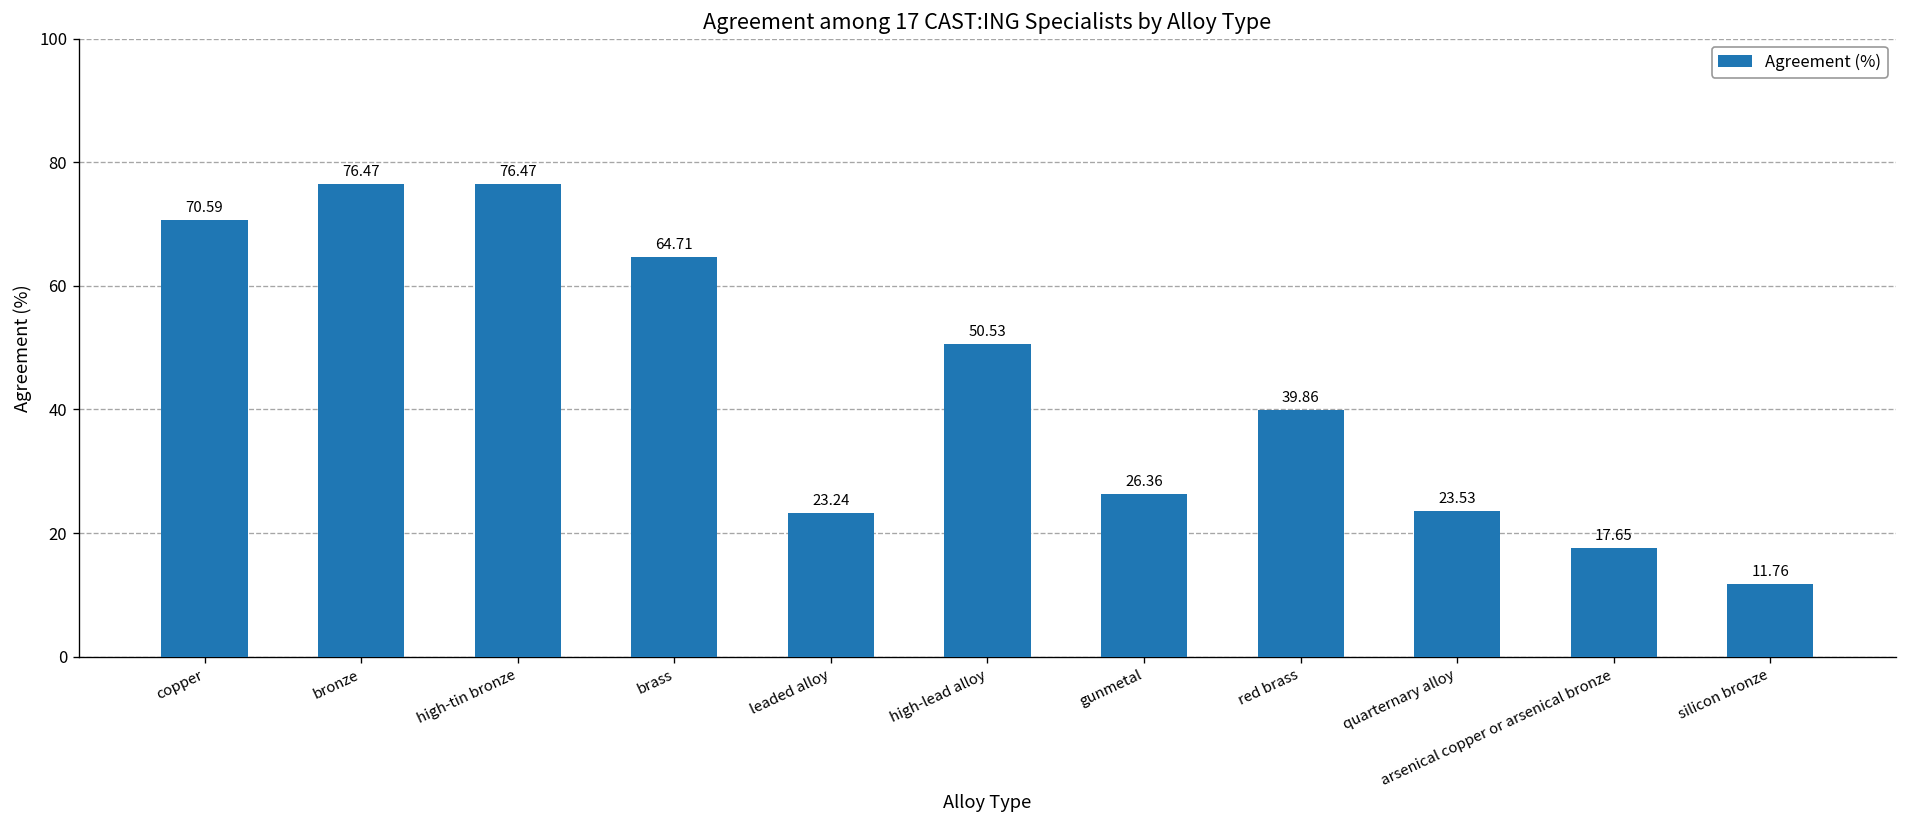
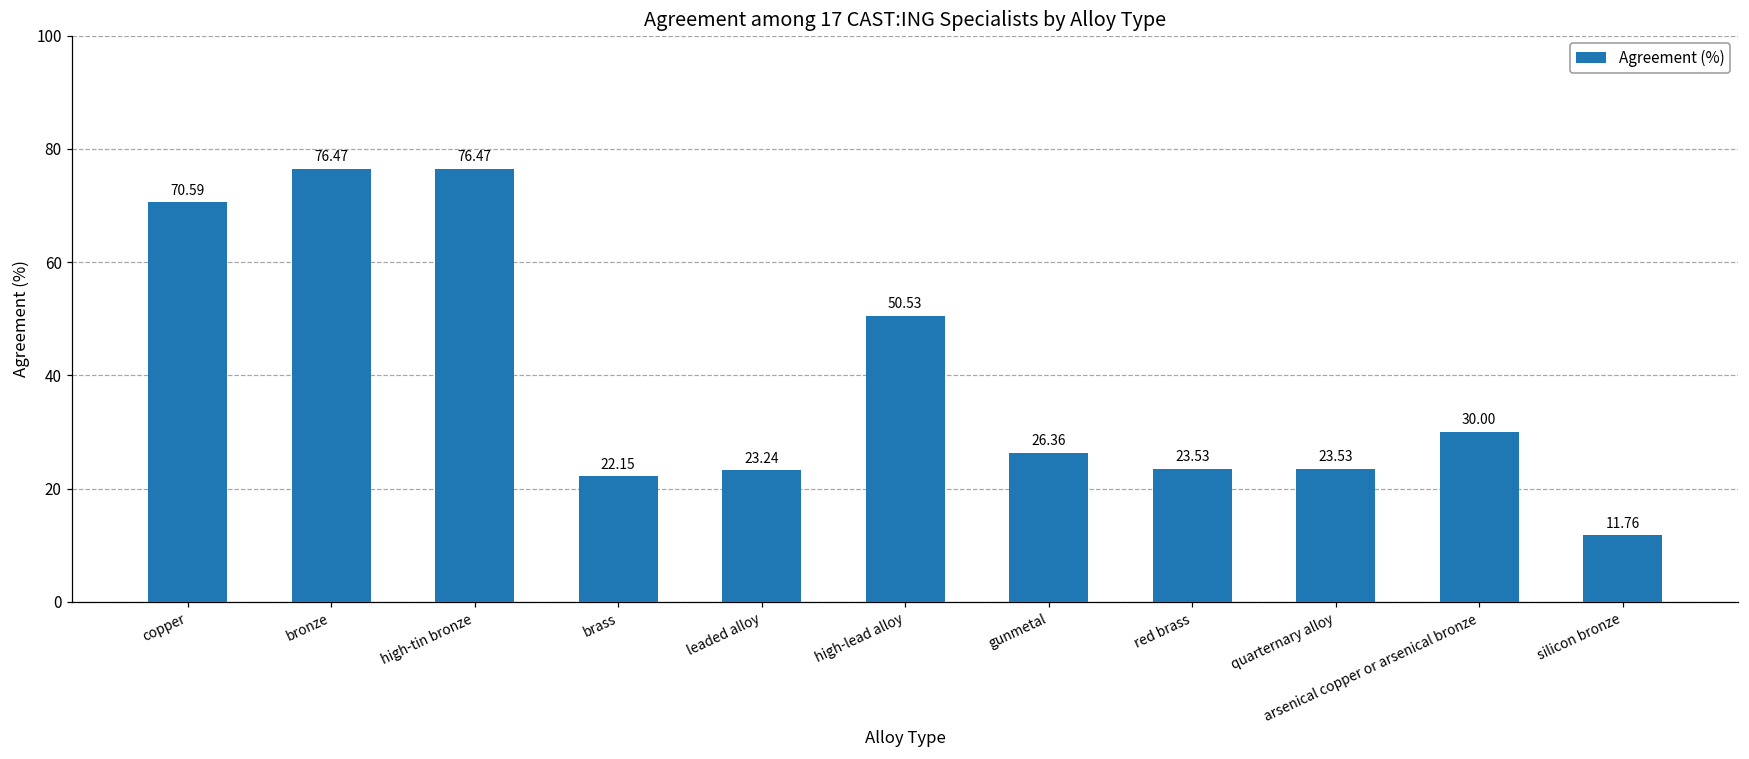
  {
    "copper": 70.59,
    "bronze": 76.47,
    "high-tin bronze": 76.47,
-   "brass": 64.71,
+   "brass": 22.15,
    "leaded alloy": 23.24,
    "high-lead alloy": 50.53,
    "gunmetal": 26.36,
-   "red brass": 39.86,
+   "red brass": 23.53,
    "quarternary alloy": 23.53,
-   "arsenical copper or arsenical bronze": 17.65,
+   "arsenical copper or arsenical bronze": 30.00,
    "silicon bronze": 11.76
  }
